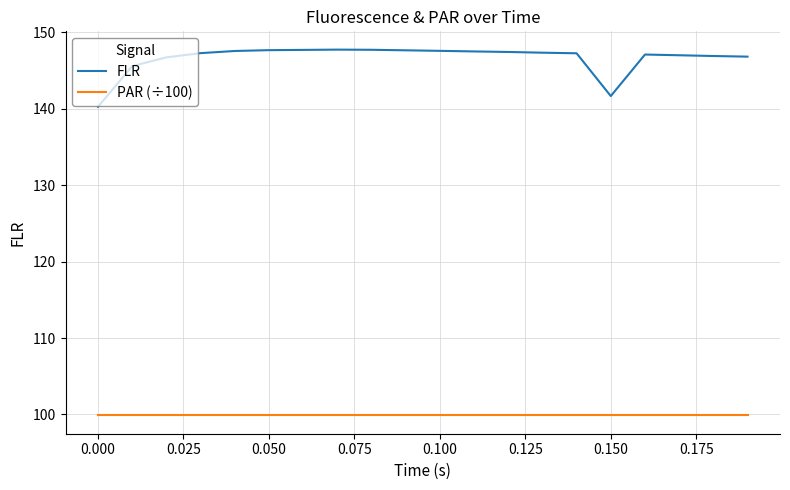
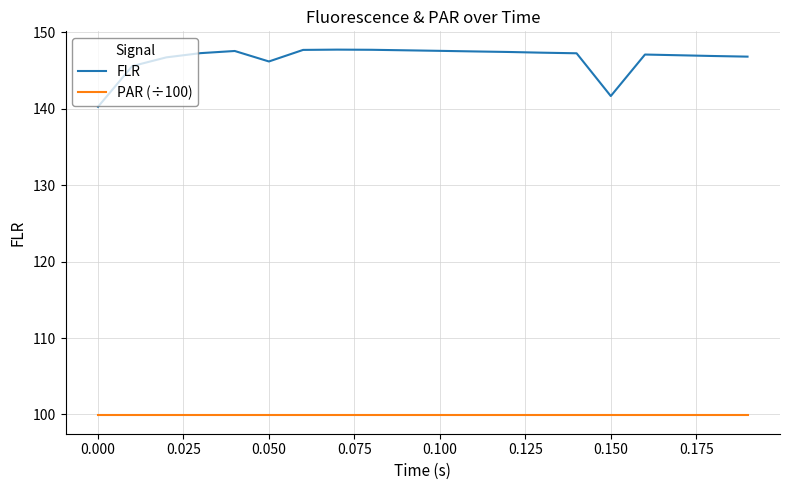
  {
    "FLR": {
      "0.000": 140,
-     "0.050": 148,
+     "0.050": 146,
      "0.100": 148,
      "0.150": 142
    },
    "PAR (÷100)": {
      "0.000": 100,
      "0.050": 100,
      "0.100": 100,
      "0.150": 100
    }
  }
